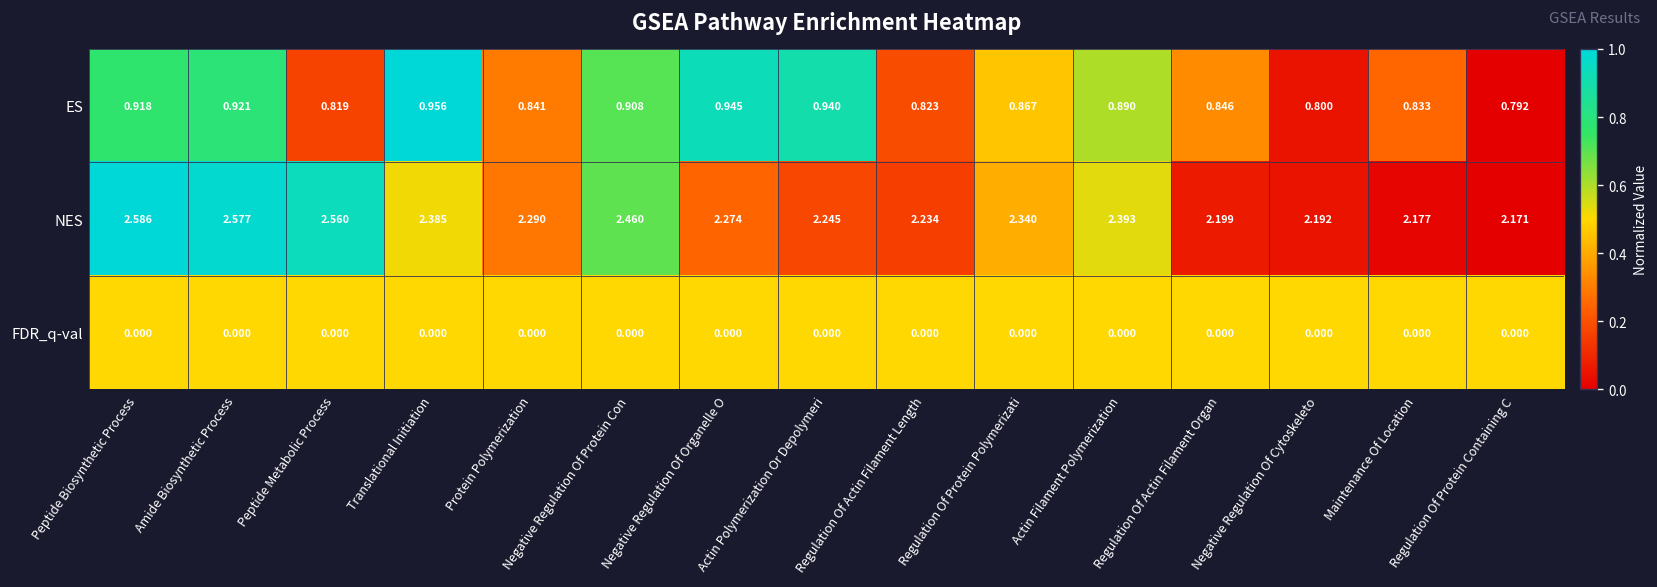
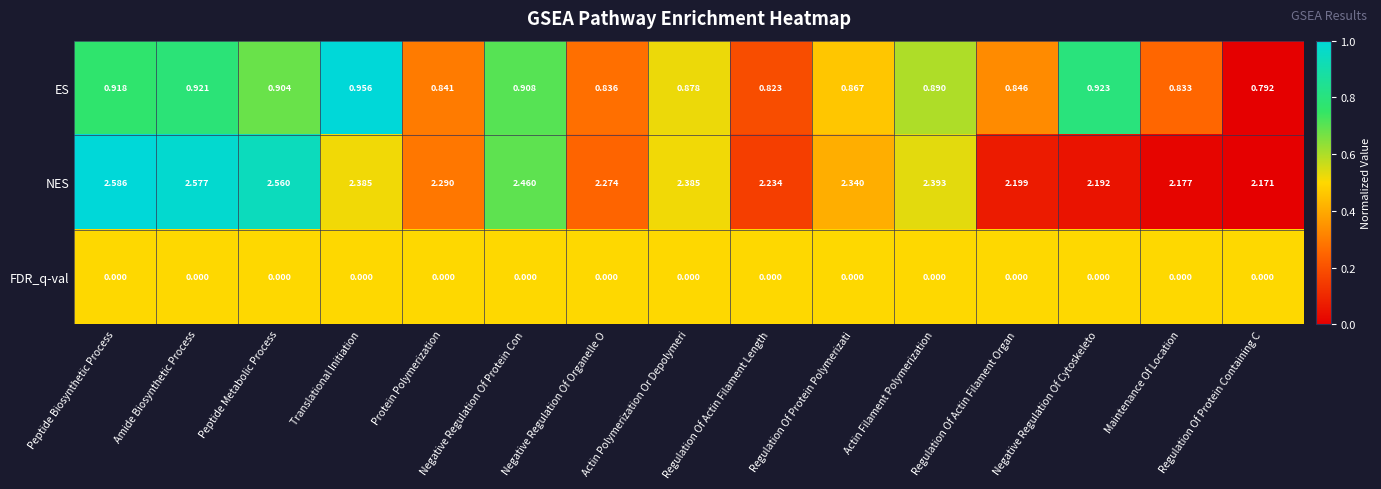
  {
    "ES": {
      "Peptide Biosynthetic Process": 0.918,
      "Amide Biosynthetic Process": 0.921,
-     "Peptide Metabolic Process": 0.819,
+     "Peptide Metabolic Process": 0.904,
      "Translational Initiation": 0.956,
      "Protein Polymerization": 0.841,
      "Negative Regulation Of Protein Con": 0.908,
-     "Negative Regulation Of Organelle O": 0.945,
-     "Actin Polymerization Or Depolymeri": 0.940,
+     "Negative Regulation Of Organelle O": 0.836,
+     "Actin Polymerization Or Depolymeri": 0.878,
      "Regulation Of Actin Filament Length": 0.823,
      "Regulation Of Protein Polymerizati": 0.867,
      "Actin Filament Polymerization": 0.890,
      "Regulation Of Actin Filament Organ": 0.846,
-     "Negative Regulation Of Cytoskeleto": 0.800,
+     "Negative Regulation Of Cytoskeleto": 0.923,
      "Maintenance Of Location": 0.833,
      "Regulation Of Protein Containing C": 0.792
    },
    "NES": {
      "Peptide Biosynthetic Process": 2.586,
      "Amide Biosynthetic Process": 2.577,
      "Peptide Metabolic Process": 2.560,
      "Translational Initiation": 2.385,
      "Protein Polymerization": 2.290,
      "Negative Regulation Of Protein Con": 2.460,
      "Negative Regulation Of Organelle O": 2.274,
-     "Actin Polymerization Or Depolymeri": 2.245,
+     "Actin Polymerization Or Depolymeri": 2.385,
      "Regulation Of Actin Filament Length": 2.234,
      "Regulation Of Protein Polymerizati": 2.340,
      "Actin Filament Polymerization": 2.393,
      "Regulation Of Actin Filament Organ": 2.199,
      "Negative Regulation Of Cytoskeleto": 2.192,
      "Maintenance Of Location": 2.177,
      "Regulation Of Protein Containing C": 2.171
    },
    "FDR_q-val": {
      "Peptide Biosynthetic Process": 0.000,
      "Amide Biosynthetic Process": 0.000,
      "Peptide Metabolic Process": 0.000,
      "Translational Initiation": 0.000,
      "Protein Polymerization": 0.000,
      "Negative Regulation Of Protein Con": 0.000,
      "Negative Regulation Of Organelle O": 0.000,
      "Actin Polymerization Or Depolymeri": 0.000,
      "Regulation Of Actin Filament Length": 0.000,
      "Regulation Of Protein Polymerizati": 0.000,
      "Actin Filament Polymerization": 0.000,
      "Regulation Of Actin Filament Organ": 0.000,
      "Negative Regulation Of Cytoskeleto": 0.000,
      "Maintenance Of Location": 0.000,
      "Regulation Of Protein Containing C": 0.000
    }
  }
